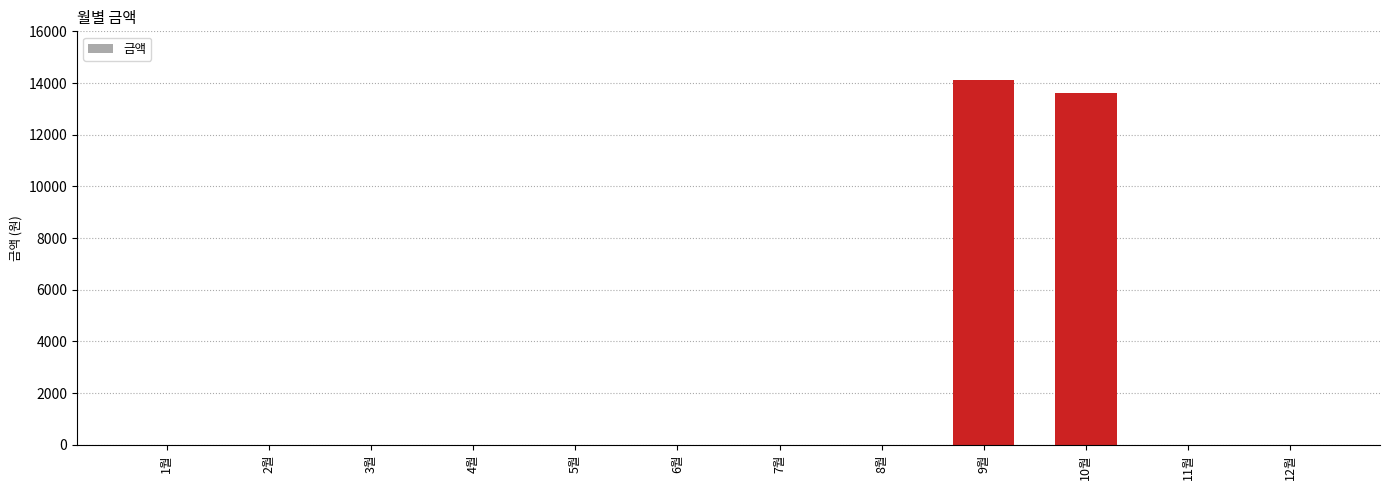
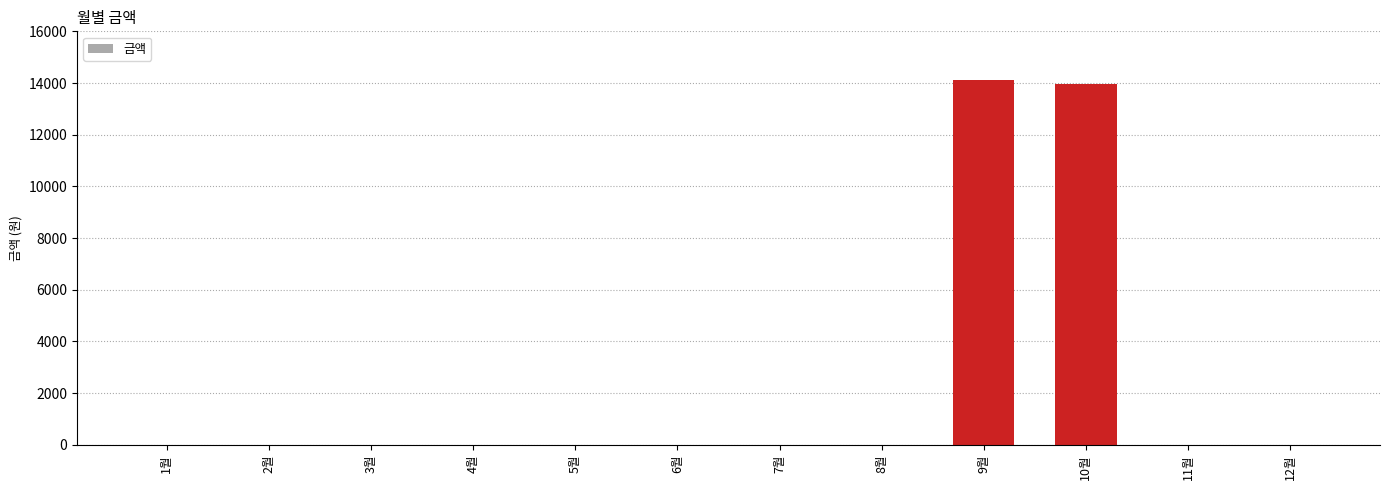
  {
    "1월": 0,
    "2월": 0,
    "3월": 0,
    "4월": 0,
    "5월": 0,
    "6월": 0,
    "7월": 0,
    "8월": 0,
    "9월": 14100,
-   "10월": 13600,
+   "10월": 14000,
    "11월": 0,
    "12월": 0
  }
